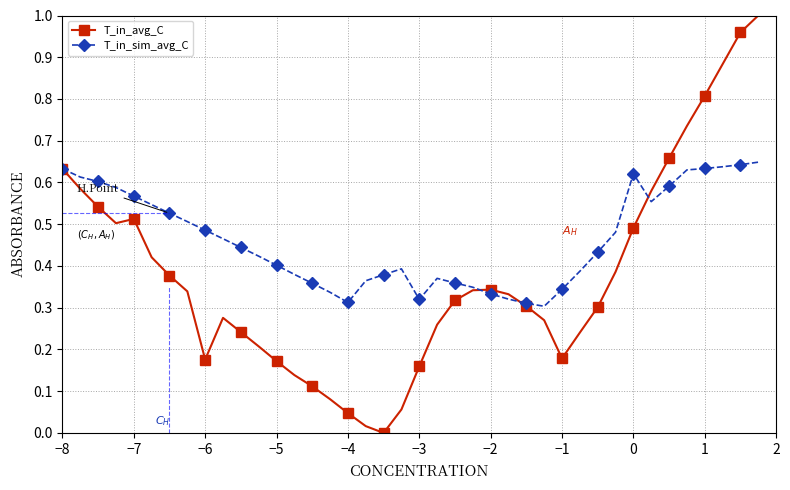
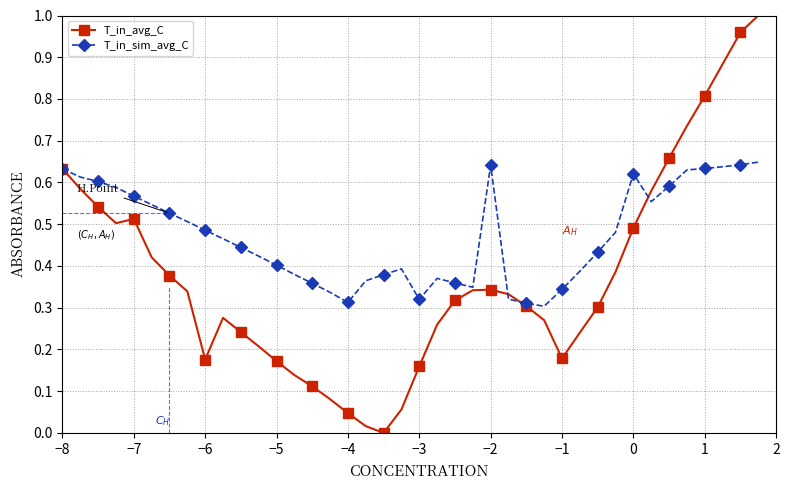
  {
    "T_in_avg_C": {
      "−7": 0.51,
      "−6": 0.18,
      "−5": 0.17,
      "−4": 0.05,
      "−3": 0.16,
      "−2": 0.34,
      "−1": 0.18,
      "0": 0.49,
      "1": 0.81
    },
    "T_in_sim_avg_C": {
      "−7": 0.57,
      "−6": 0.49,
      "−5": 0.40,
      "−4": 0.31,
      "−3": 0.32,
-     "−2": 0.33,
+     "−2": 0.64,
      "−1": 0.34,
      "0": 0.62,
      "1": 0.63
    }
  }
